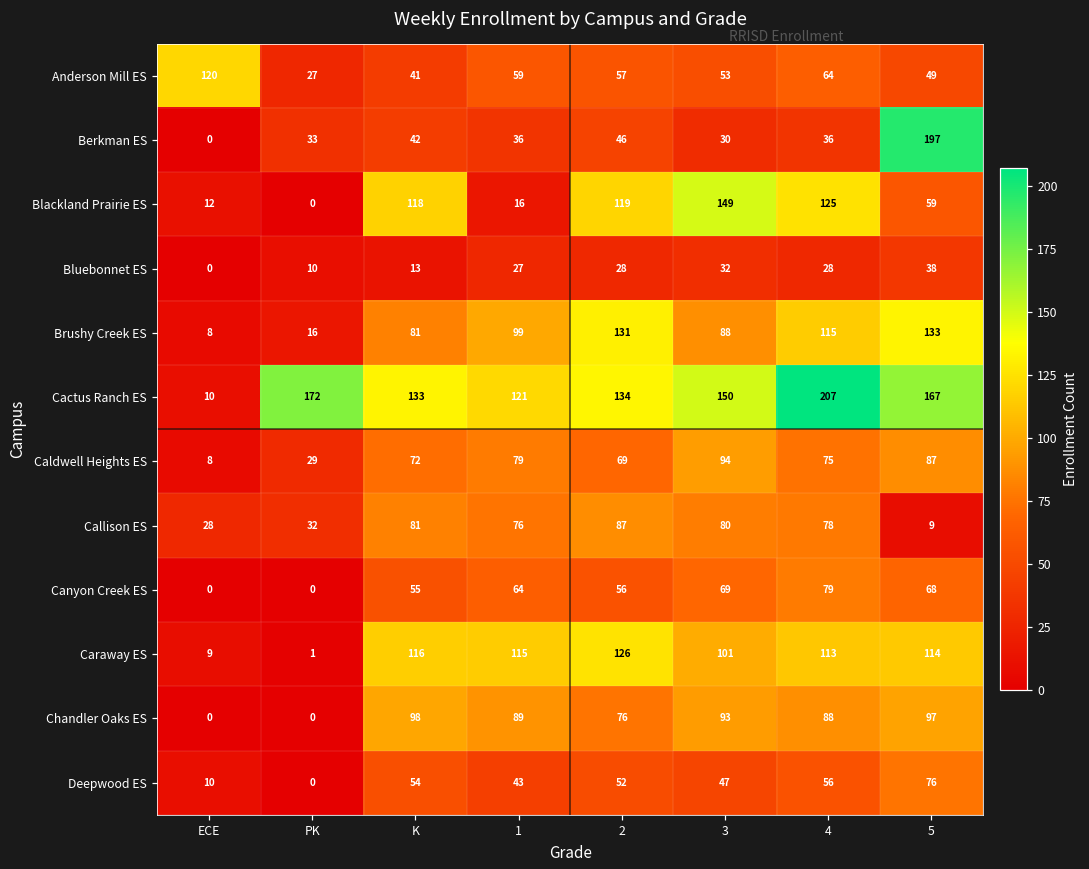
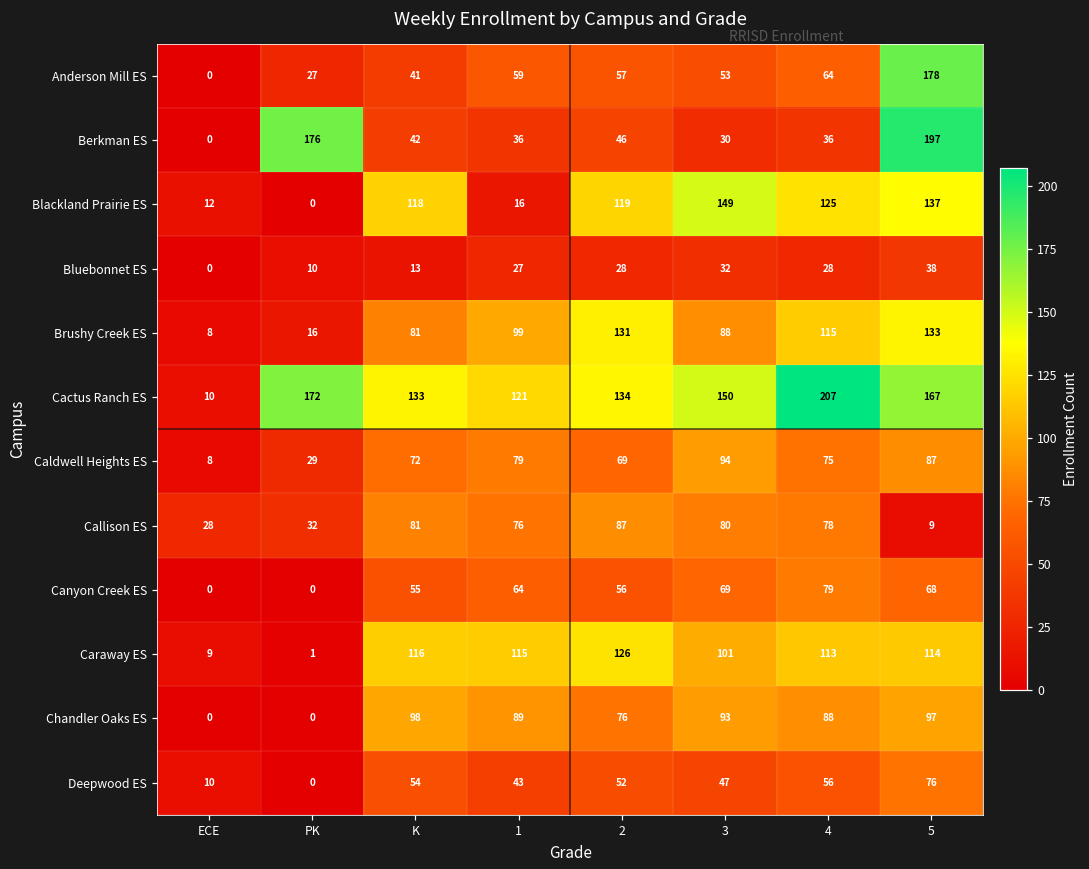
  {
    "Anderson Mill ES": {
-     "ECE": 120,
+     "ECE": 0,
      "PK": 27,
      "K": 41,
      "1": 59,
      "2": 57,
      "3": 53,
      "4": 64,
-     "5": 49
+     "5": 178
    },
    "Berkman ES": {
      "ECE": 0,
-     "PK": 33,
+     "PK": 176,
      "K": 42,
      "1": 36,
      "2": 46,
      "3": 30,
      "4": 36,
      "5": 197
    },
    "Blackland Prairie ES": {
      "ECE": 12,
      "PK": 0,
      "K": 118,
      "1": 16,
      "2": 119,
      "3": 149,
      "4": 125,
-     "5": 59
+     "5": 137
    },
    "Bluebonnet ES": {
      "ECE": 0,
      "PK": 10,
      "K": 13,
      "1": 27,
      "2": 28,
      "3": 32,
      "4": 28,
      "5": 38
    },
    "Brushy Creek ES": {
      "ECE": 8,
      "PK": 16,
      "K": 81,
      "1": 99,
      "2": 131,
      "3": 88,
      "4": 115,
      "5": 133
    },
    "Cactus Ranch ES": {
      "ECE": 10,
      "PK": 172,
      "K": 133,
      "1": 121,
      "2": 134,
      "3": 150,
      "4": 207,
      "5": 167
    },
    "Caldwell Heights ES": {
      "ECE": 8,
      "PK": 29,
      "K": 72,
      "1": 79,
      "2": 69,
      "3": 94,
      "4": 75,
      "5": 87
    },
    "Callison ES": {
      "ECE": 28,
      "PK": 32,
      "K": 81,
      "1": 76,
      "2": 87,
      "3": 80,
      "4": 78,
      "5": 9
    },
    "Canyon Creek ES": {
      "ECE": 0,
      "PK": 0,
      "K": 55,
      "1": 64,
      "2": 56,
      "3": 69,
      "4": 79,
      "5": 68
    },
    "Caraway ES": {
      "ECE": 9,
      "PK": 1,
      "K": 116,
      "1": 115,
      "2": 126,
      "3": 101,
      "4": 113,
      "5": 114
    },
    "Chandler Oaks ES": {
      "ECE": 0,
      "PK": 0,
      "K": 98,
      "1": 89,
      "2": 76,
      "3": 93,
      "4": 88,
      "5": 97
    },
    "Deepwood ES": {
      "ECE": 10,
      "PK": 0,
      "K": 54,
      "1": 43,
      "2": 52,
      "3": 47,
      "4": 56,
      "5": 76
    }
  }
